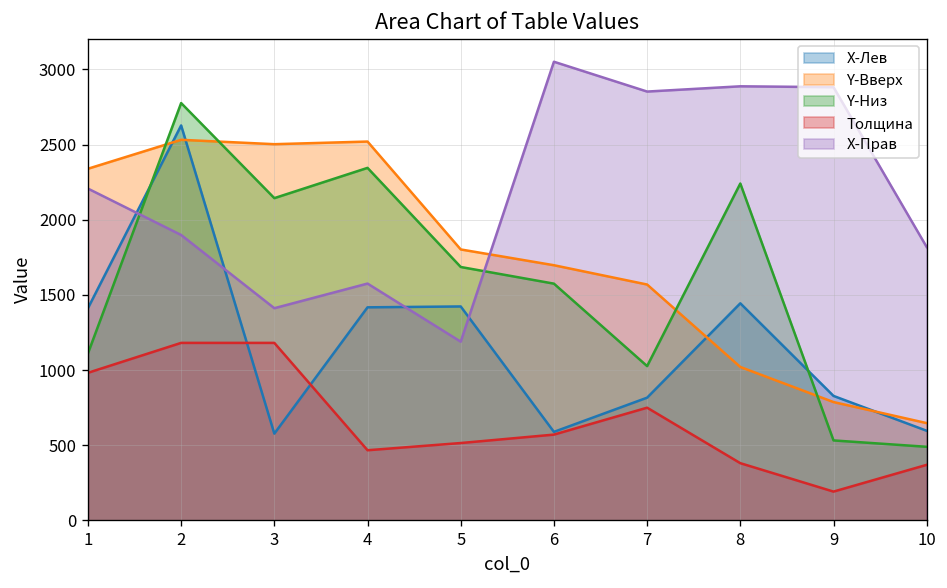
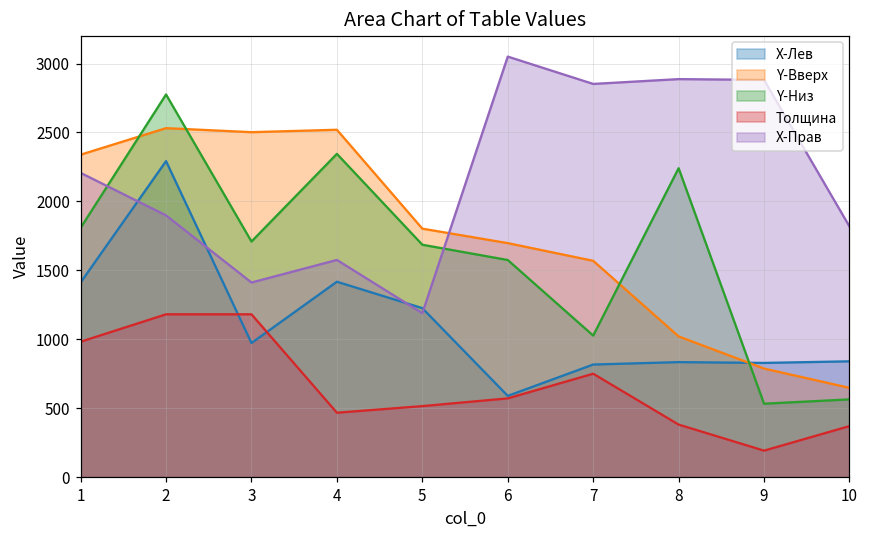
  {
    "X-Лев": {
      "1": 1410,
-     "2": 2630,
-     "3": 580,
+     "2": 2290,
+     "3": 970,
      "4": 1420,
-     "5": 1420,
+     "5": 1230,
      "7": 820,
-     "8": 1440,
+     "8": 830,
      "9": 830,
-     "10": 600
+     "10": 840
    },
    "Y-Низ": {
-     "1": 1110,
+     "1": 1810,
      "2": 2780,
-     "3": 2140,
+     "3": 1710,
      "4": 2340,
      "5": 1690,
      "6": 1570,
      "7": 1030,
      "8": 2240,
      "9": 530,
-     "10": 490
+     "10": 560
    },
    "X-Прав": {
      "1": 2210,
      "2": 1900,
      "3": 1410,
      "4": 1580,
      "5": 1190,
      "6": 3050,
      "7": 2850,
      "8": 2890,
      "10": 1820
    }
  }
